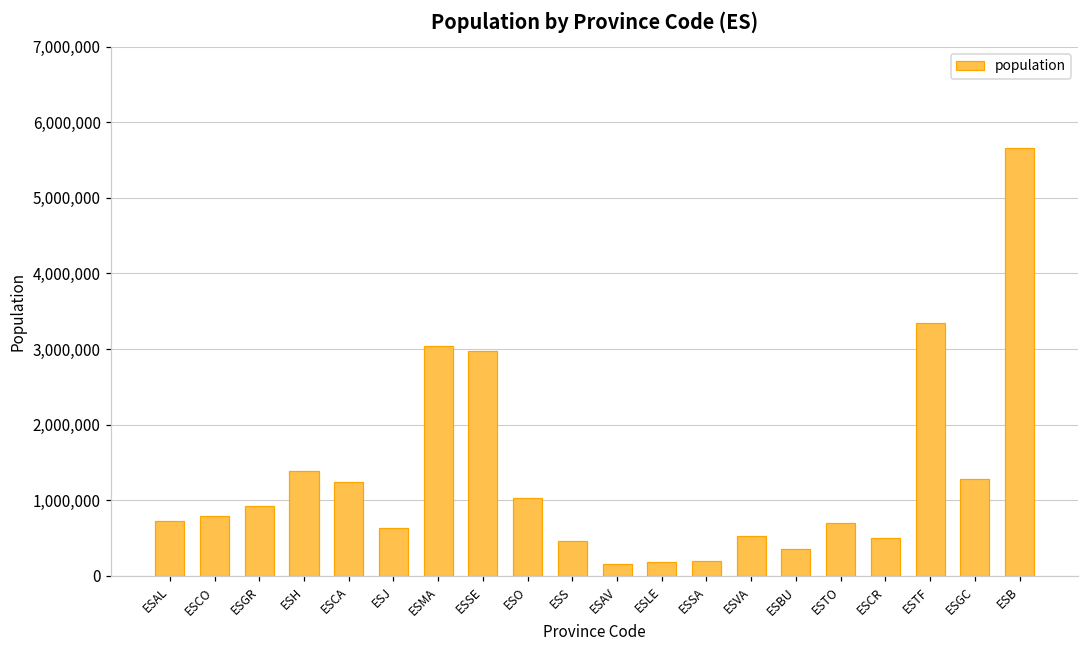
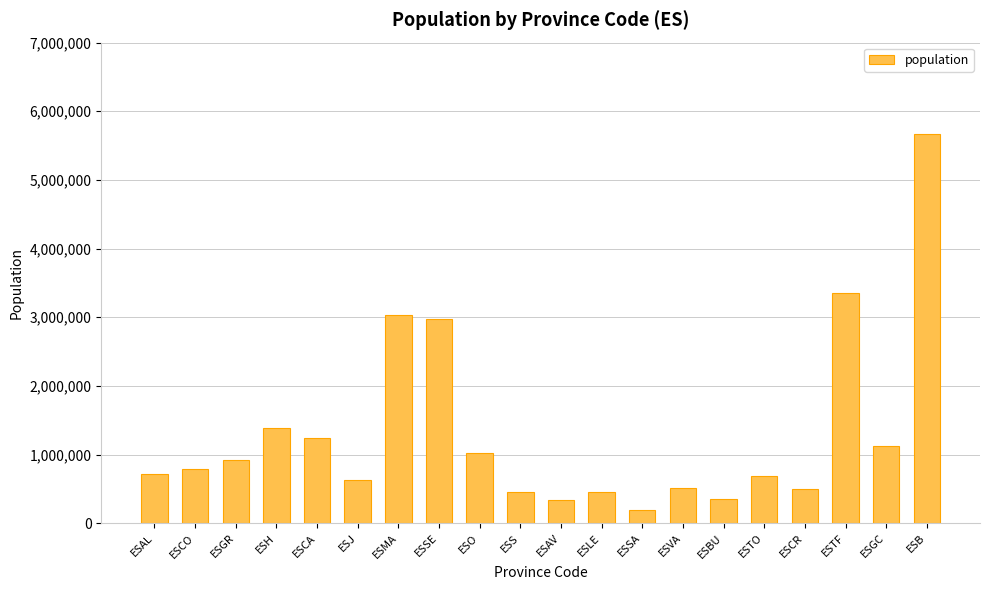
  {
    "ESAL": "700,000",
    "ESCO": "800,000",
    "ESGR": "900,000",
    "ESH": "1,400,000",
    "ESCA": "1,200,000",
    "ESJ": "600,000",
    "ESMA": "3,000,000",
    "ESSE": "3,000,000",
    "ESO": "1,000,000",
    "ESS": "500,000",
-   "ESAV": "200,000",
-   "ESLE": "200,000",
+   "ESAV": "300,000",
+   "ESLE": "500,000",
    "ESSA": "200,000",
    "ESVA": "500,000",
    "ESBU": "400,000",
    "ESTO": "700,000",
    "ESCR": "500,000",
    "ESTF": "3,300,000",
-   "ESGC": "1,300,000",
+   "ESGC": "1,100,000",
    "ESB": "5,700,000"
  }
